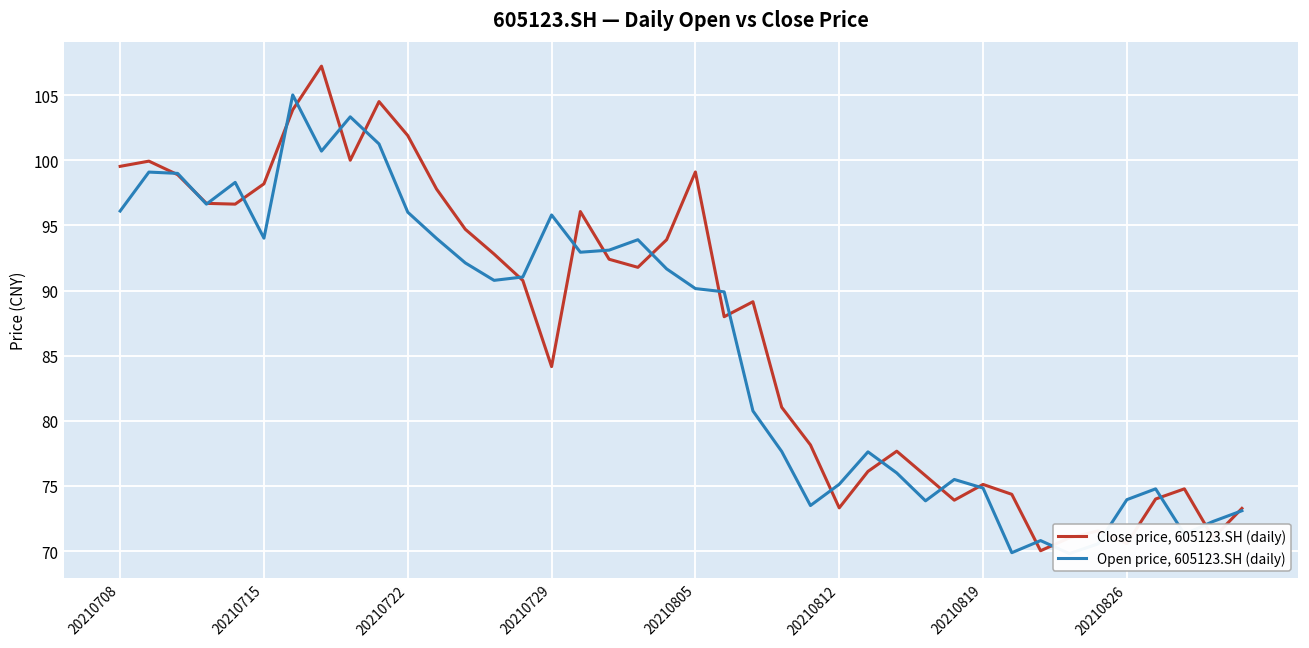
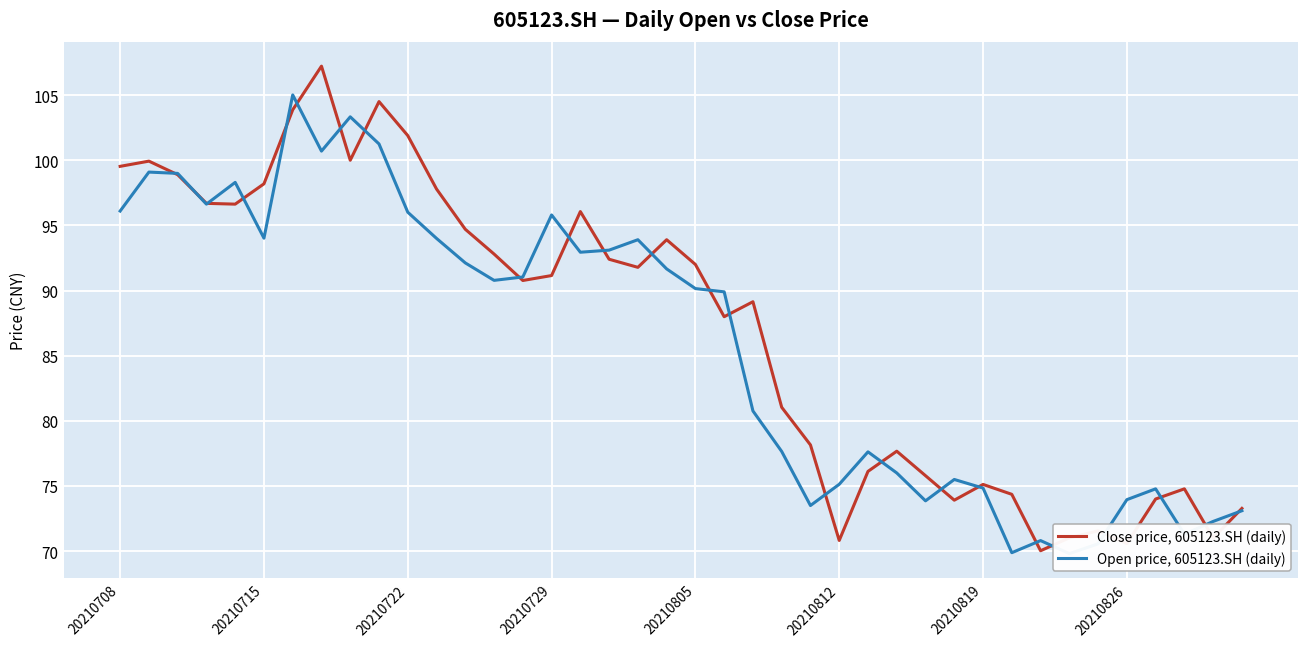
  {
    "Close price, 605123.SH (daily)": {
      "20210708": 99.5,
      "20210715": 98.2,
      "20210722": 101.9,
-     "20210729": 84.2,
-     "20210805": 99.1,
-     "20210812": 73.3,
+     "20210729": 91.2,
+     "20210805": 92.0,
+     "20210812": 70.8,
      "20210819": 75.1
    },
    "Open price, 605123.SH (daily)": {
      "20210708": 96.1,
      "20210715": 94.0,
      "20210722": 96.0,
      "20210729": 95.8,
      "20210805": 90.2,
      "20210812": 75.1,
      "20210819": 74.8,
      "20210826": 74.0
    }
  }
